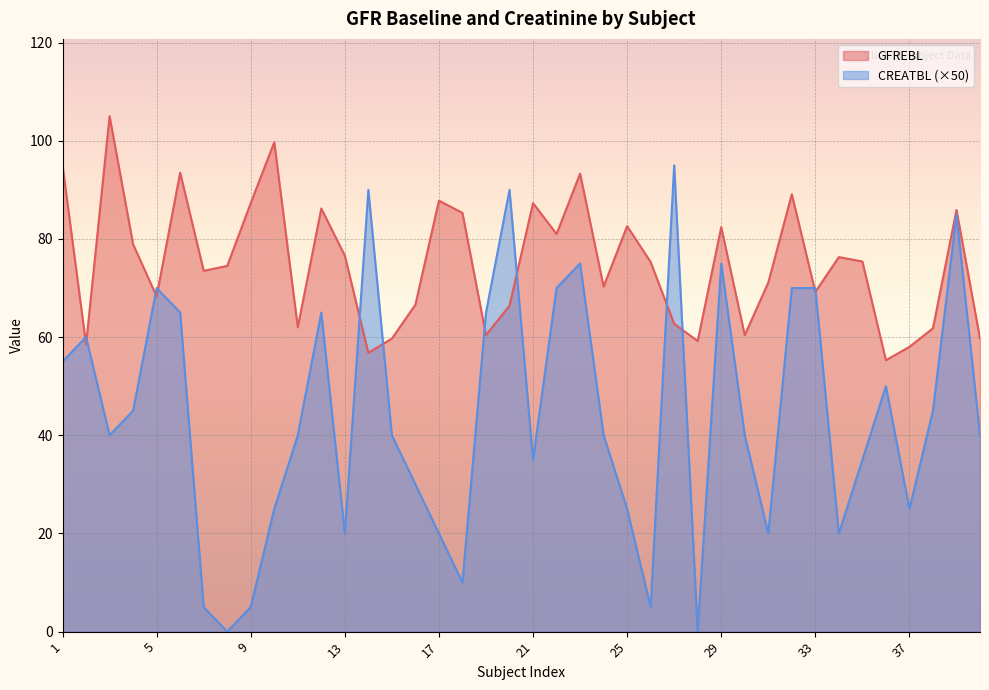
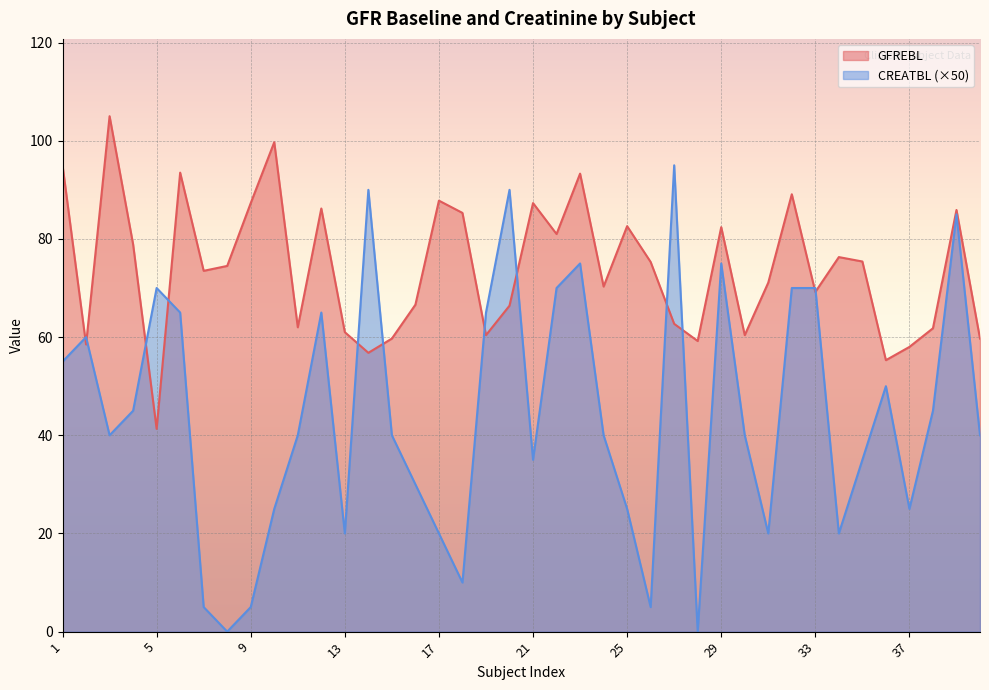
  {
    "GFREBL": {
      "1": 95,
-     "5": 68,
+     "5": 41,
      "9": 87,
-     "13": 77,
+     "13": 61,
      "17": 88,
      "21": 87,
      "25": 83,
      "29": 82,
      "33": 69,
      "37": 58
    },
    "CREATBL (×50)": {
      "1": 55,
      "5": 70,
      "9": 5,
      "13": 20,
      "17": 20,
      "21": 35,
      "25": 25,
      "29": 75,
      "33": 70,
      "37": 25
    }
  }
